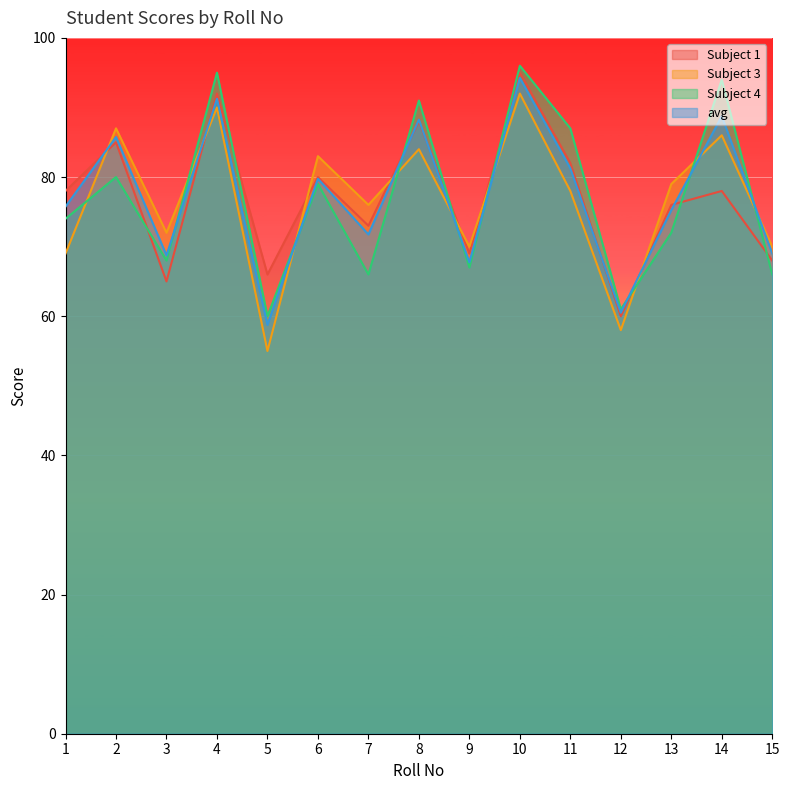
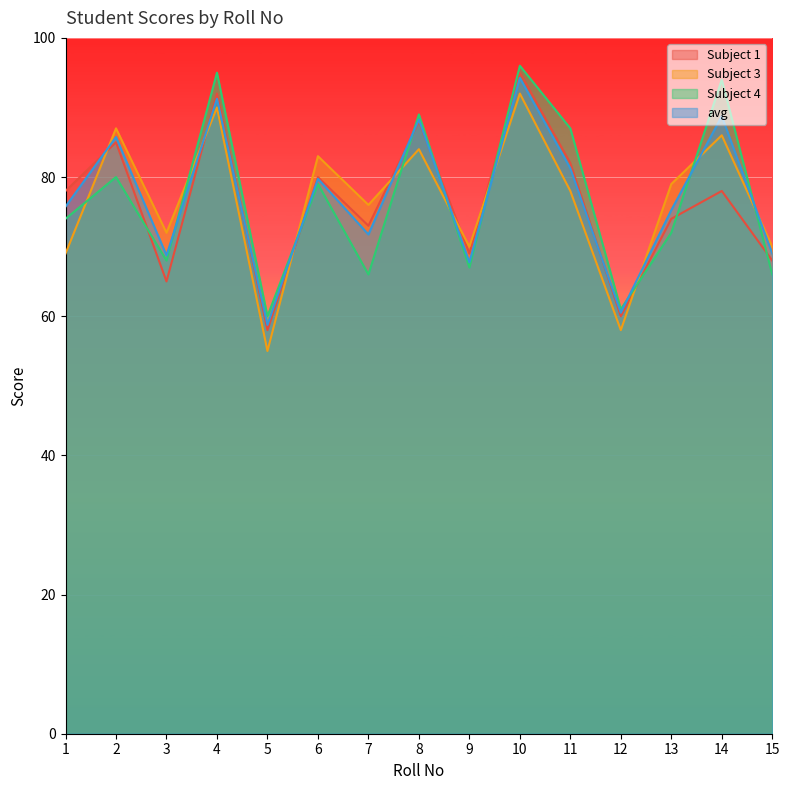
  {
    "Subject 1": {
      "1": 78,
      "2": 85,
      "3": 65,
      "4": 92,
-     "5": 66,
+     "5": 58,
      "7": 73,
      "9": 69,
      "10": 95,
      "11": 82,
      "12": 60,
-     "13": 76,
+     "13": 74,
      "14": 78,
      "15": 68
    },
    "Subject 3": {
      "1": 69,
      "2": 87,
      "3": 72,
      "4": 90,
      "5": 55,
      "6": 83,
      "7": 76,
      "8": 84,
      "9": 70,
      "10": 92,
      "11": 78,
      "12": 58,
      "13": 79,
      "14": 86,
      "15": 70
    },
    "Subject 4": {
      "1": 74,
      "2": 80,
      "3": 68,
      "4": 95,
      "5": 60,
      "6": 79,
      "7": 66,
-     "8": 91,
+     "8": 89,
      "9": 67,
      "10": 96,
      "11": 87,
      "12": 61,
      "13": 72,
      "15": 66
    },
    "avg": {
      "1": 76,
      "2": 86,
      "3": 69,
      "4": 91,
      "5": 59,
      "7": 72,
      "9": 68,
      "10": 94,
      "11": 81,
      "12": 61,
      "13": 75,
      "15": 69
    }
  }
